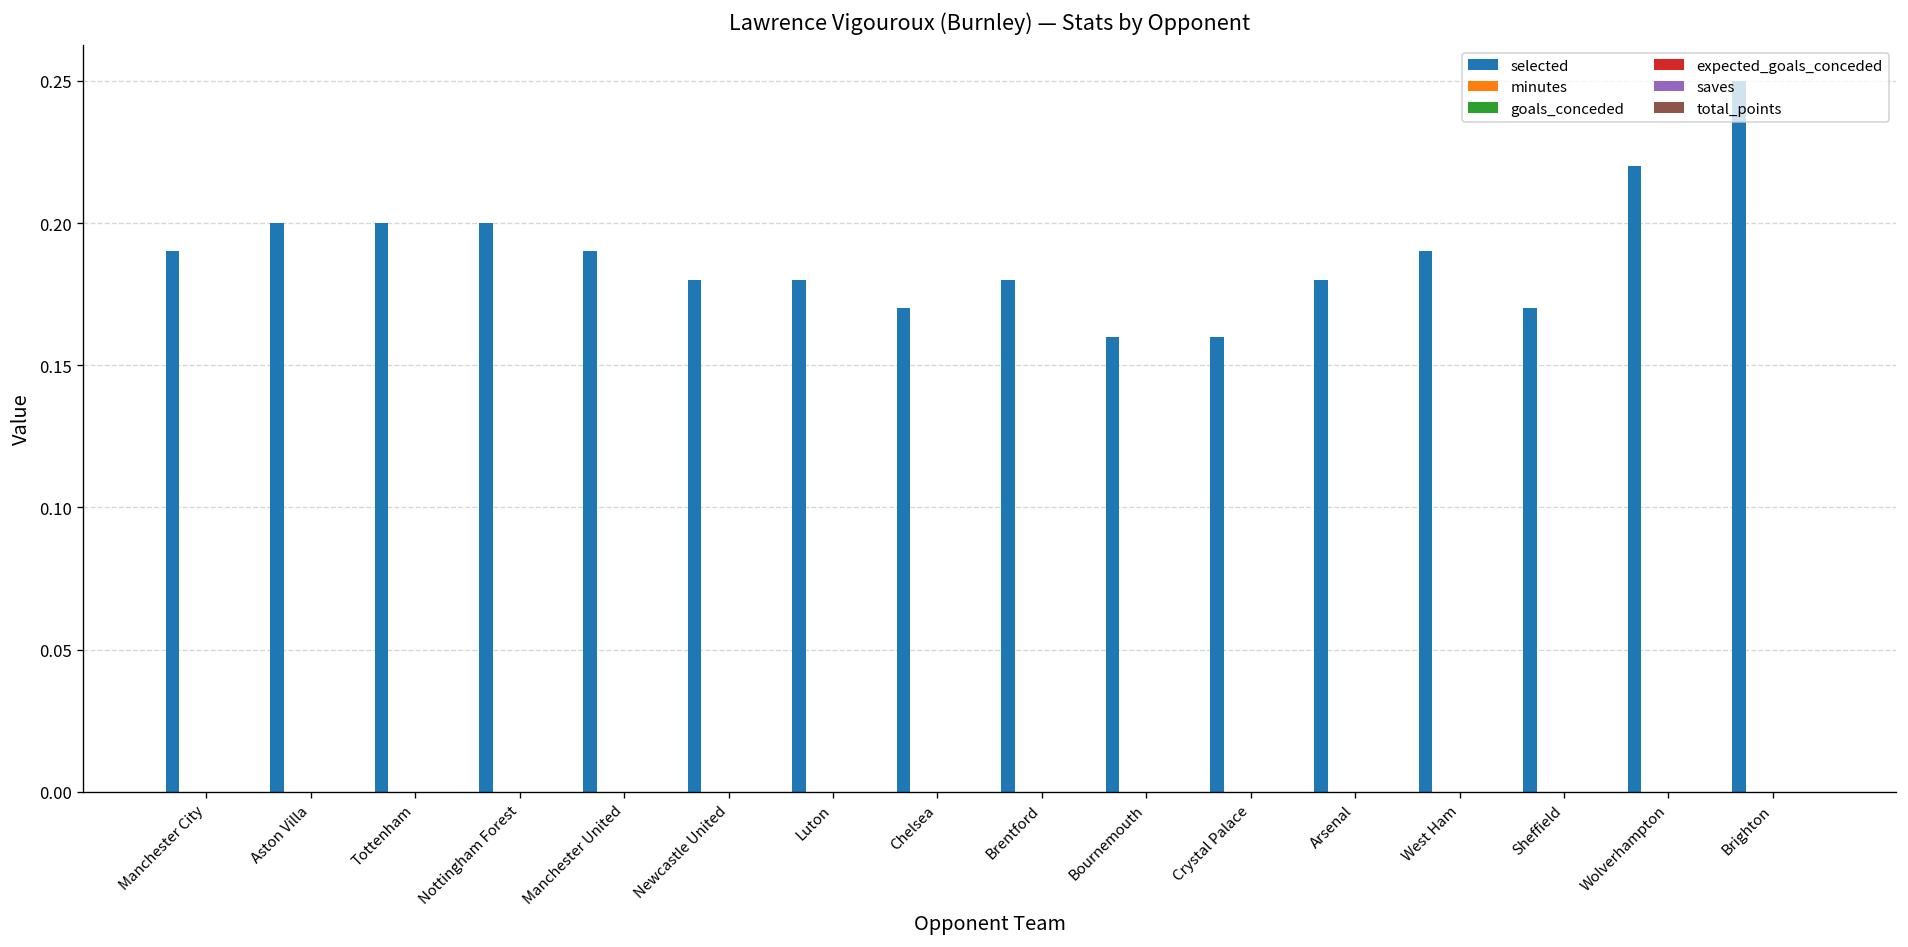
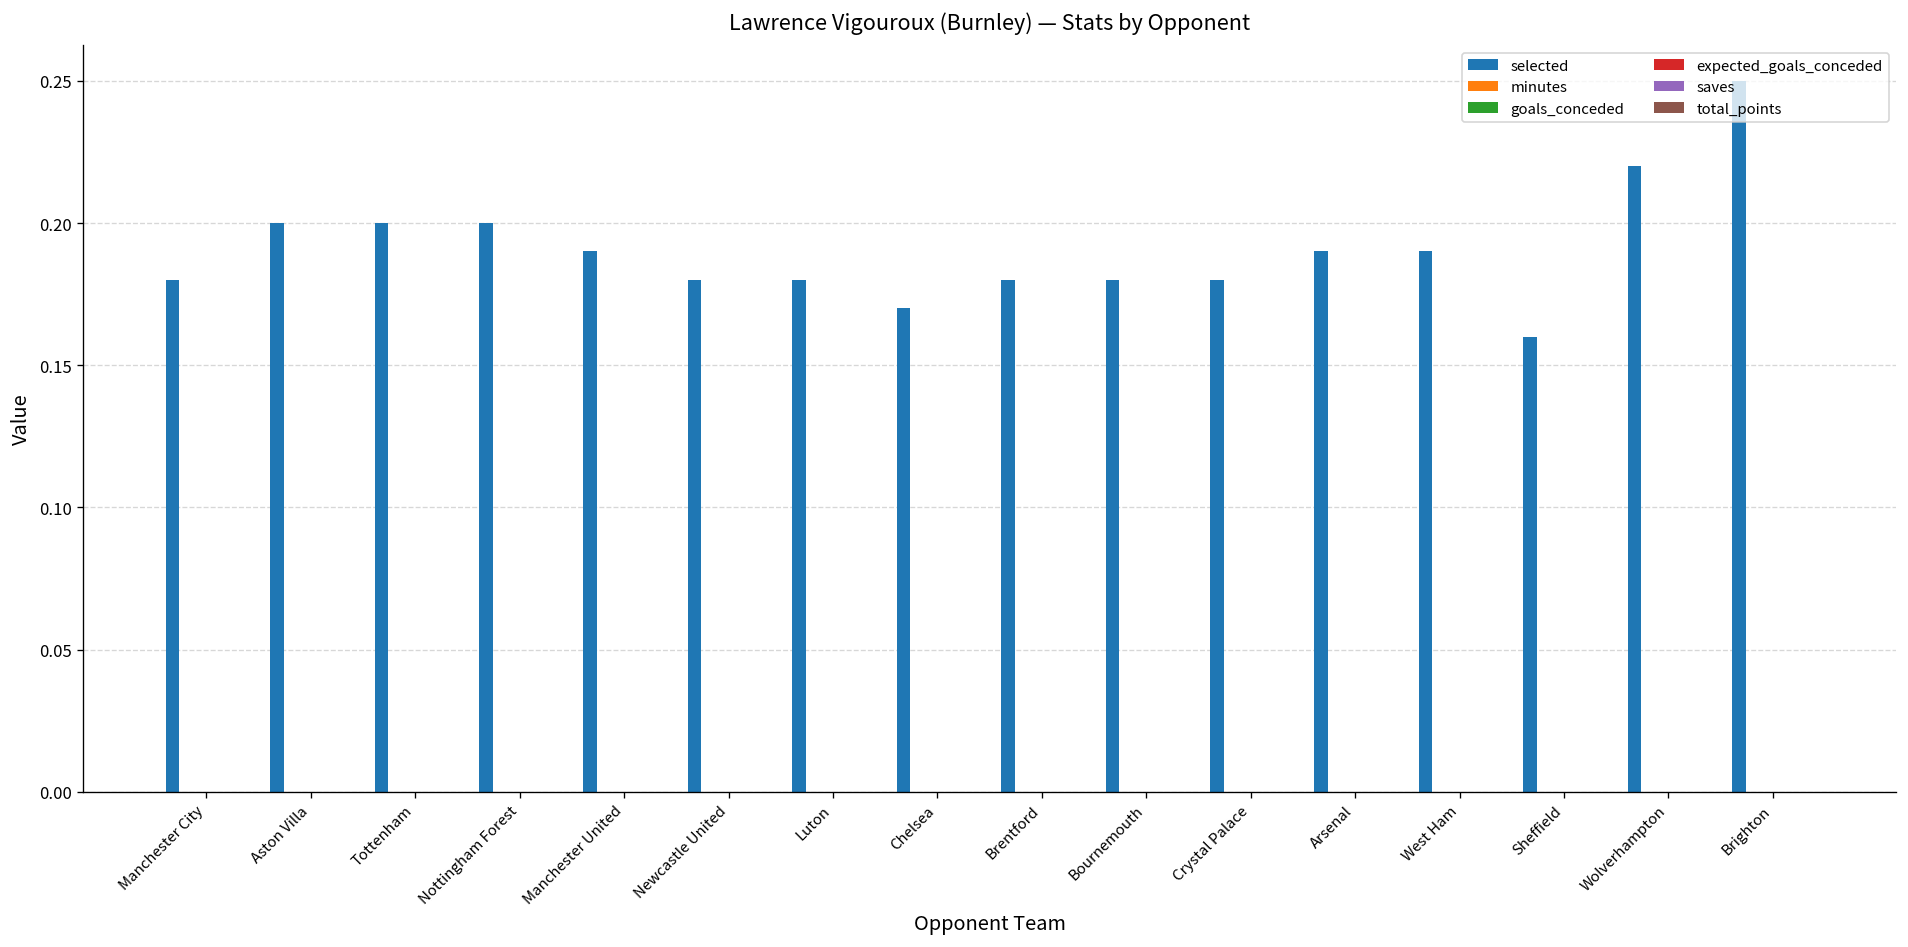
  {
    "selected": {
-     "Manchester City": 0.19,
+     "Manchester City": 0.18,
      "Aston Villa": 0.20,
      "Tottenham": 0.20,
      "Nottingham Forest": 0.20,
      "Manchester United": 0.19,
      "Newcastle United": 0.18,
      "Luton": 0.18,
      "Chelsea": 0.17,
      "Brentford": 0.18,
-     "Bournemouth": 0.16,
-     "Crystal Palace": 0.16,
-     "Arsenal": 0.18,
+     "Bournemouth": 0.18,
+     "Crystal Palace": 0.18,
+     "Arsenal": 0.19,
      "West Ham": 0.19,
-     "Sheffield": 0.17,
+     "Sheffield": 0.16,
      "Wolverhampton": 0.22
    },
    "minutes": {
      "Manchester City": 0.00,
      "Aston Villa": 0.00,
      "Tottenham": 0.00,
      "Nottingham Forest": 0.00,
      "Manchester United": 0.00,
      "Newcastle United": 0.00,
      "Luton": 0.00,
      "Chelsea": 0.00,
      "Brentford": 0.00,
      "Bournemouth": 0.00,
      "Crystal Palace": 0.00,
      "Arsenal": 0.00,
      "West Ham": 0.00,
      "Sheffield": 0.00,
      "Wolverhampton": 0.00,
      "Brighton": 0.00
    },
    "goals_conceded": {
      "Manchester City": 0.00,
      "Aston Villa": 0.00,
      "Tottenham": 0.00,
      "Nottingham Forest": 0.00,
      "Manchester United": 0.00,
      "Newcastle United": 0.00,
      "Luton": 0.00,
      "Chelsea": 0.00,
      "Brentford": 0.00,
      "Bournemouth": 0.00,
      "Crystal Palace": 0.00,
      "Arsenal": 0.00,
      "West Ham": 0.00,
      "Sheffield": 0.00,
      "Wolverhampton": 0.00,
      "Brighton": 0.00
    },
    "expected_goals_conceded": {
      "Manchester City": 0.00,
      "Aston Villa": 0.00,
      "Tottenham": 0.00,
      "Nottingham Forest": 0.00,
      "Manchester United": 0.00,
      "Newcastle United": 0.00,
      "Luton": 0.00,
      "Chelsea": 0.00,
      "Brentford": 0.00,
      "Bournemouth": 0.00,
      "Crystal Palace": 0.00,
      "Arsenal": 0.00,
      "West Ham": 0.00,
      "Sheffield": 0.00,
      "Wolverhampton": 0.00,
      "Brighton": 0.00
    },
    "saves": {
      "Manchester City": 0.00,
      "Aston Villa": 0.00,
      "Tottenham": 0.00,
      "Nottingham Forest": 0.00,
      "Manchester United": 0.00,
      "Newcastle United": 0.00,
      "Luton": 0.00,
      "Chelsea": 0.00,
      "Brentford": 0.00,
      "Bournemouth": 0.00,
      "Crystal Palace": 0.00,
      "Arsenal": 0.00,
      "West Ham": 0.00,
      "Sheffield": 0.00,
      "Wolverhampton": 0.00,
      "Brighton": 0.00
    },
    "total_points": {
      "Manchester City": 0.00,
      "Aston Villa": 0.00,
      "Tottenham": 0.00,
      "Nottingham Forest": 0.00,
      "Manchester United": 0.00,
      "Newcastle United": 0.00,
      "Luton": 0.00,
      "Chelsea": 0.00,
      "Brentford": 0.00,
      "Bournemouth": 0.00,
      "Crystal Palace": 0.00,
      "Arsenal": 0.00,
      "West Ham": 0.00,
      "Sheffield": 0.00,
      "Wolverhampton": 0.00,
      "Brighton": 0.00
    }
  }
